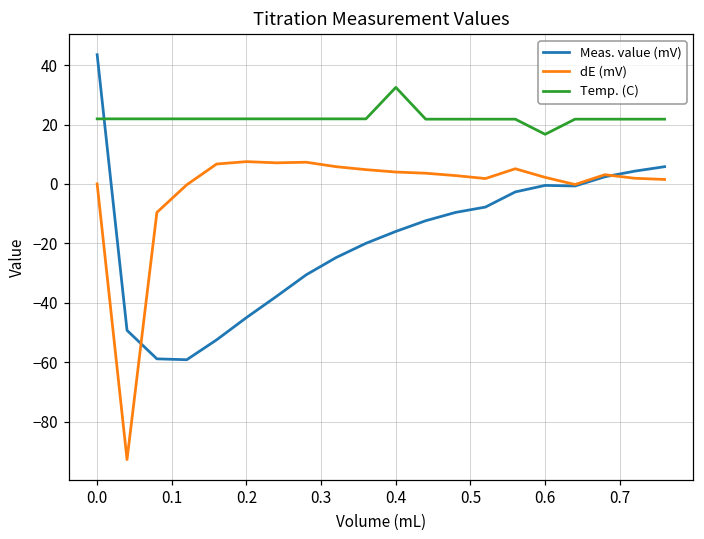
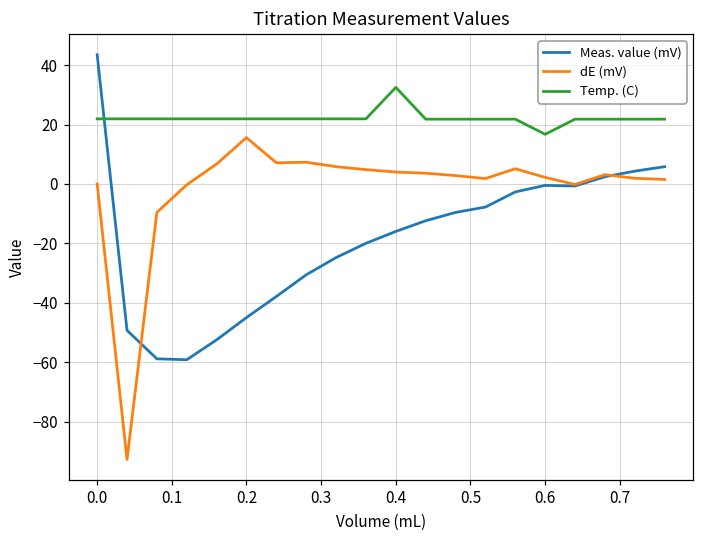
  {
    "Meas. value (mV)": {
      "0.0": 44,
      "0.2": -45,
      "0.4": -16,
      "0.6": -1
    },
    "dE (mV)": {
      "0.0": 0,
-     "0.2": 8,
+     "0.2": 16,
      "0.4": 4,
      "0.6": 2
    },
    "Temp. (C)": {
      "0.0": 22,
      "0.2": 22,
      "0.4": 33,
      "0.6": 17
    }
  }
